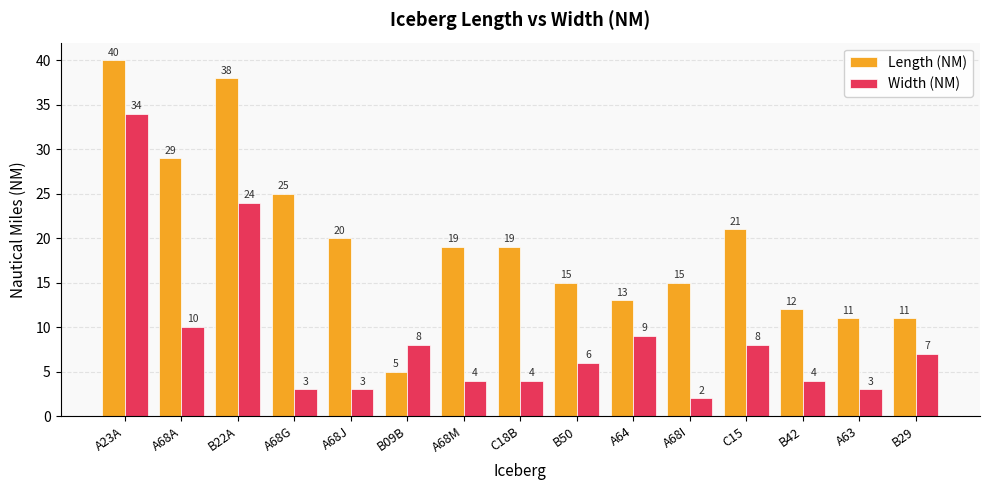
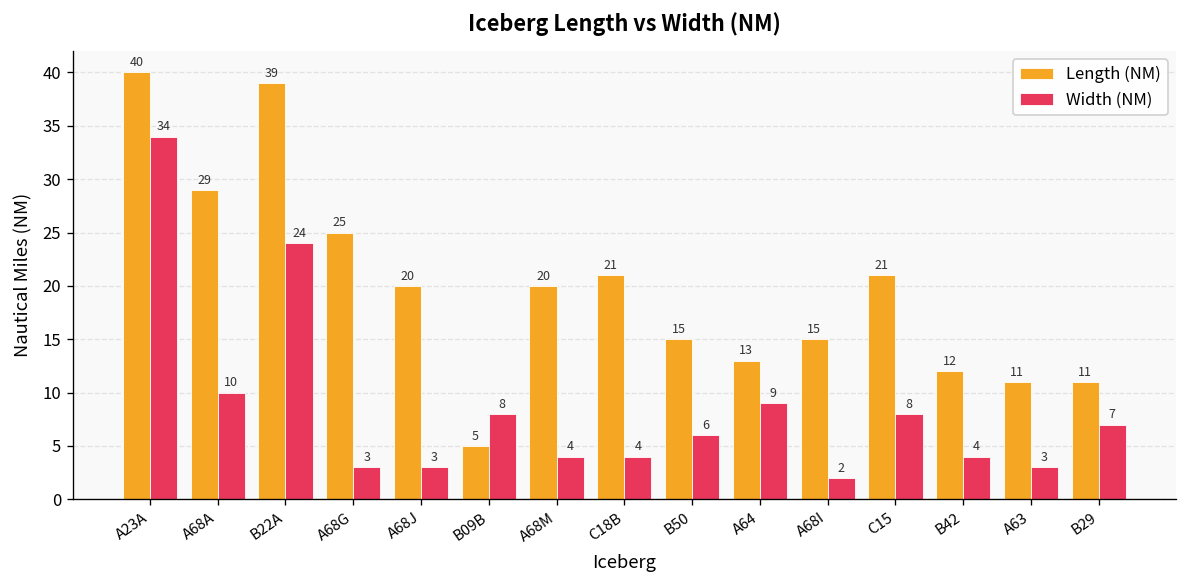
  {
    "Length (NM)": {
      "A23A": 40,
      "A68A": 29,
-     "B22A": 38,
+     "B22A": 39,
      "A68G": 25,
      "A68J": 20,
      "B09B": 5,
-     "A68M": 19,
-     "C18B": 19,
+     "A68M": 20,
+     "C18B": 21,
      "B50": 15,
      "A64": 13,
      "A68I": 15,
      "C15": 21,
      "B42": 12,
      "A63": 11,
      "B29": 11
    },
    "Width (NM)": {
      "A23A": 34,
      "A68A": 10,
      "B22A": 24,
      "A68G": 3,
      "A68J": 3,
      "B09B": 8,
      "A68M": 4,
      "C18B": 4,
      "B50": 6,
      "A64": 9,
      "A68I": 2,
      "C15": 8,
      "B42": 4,
      "A63": 3,
      "B29": 7
    }
  }
